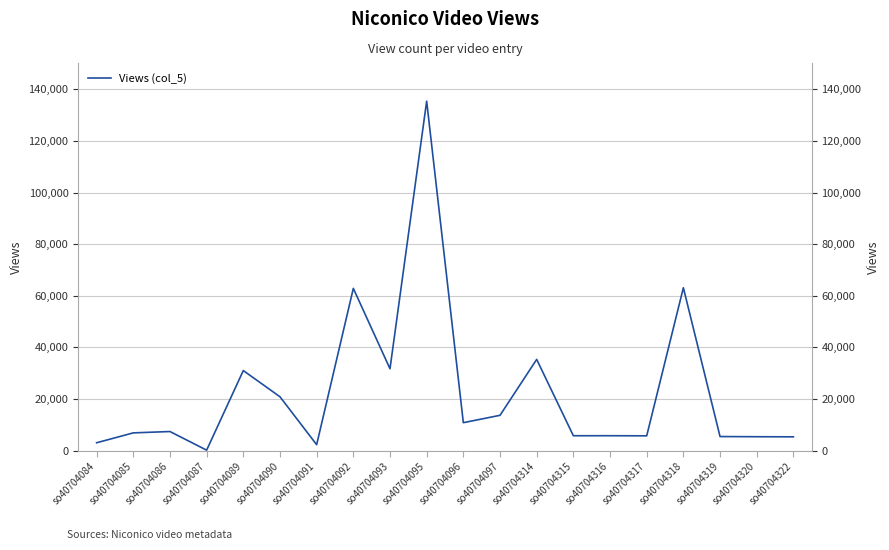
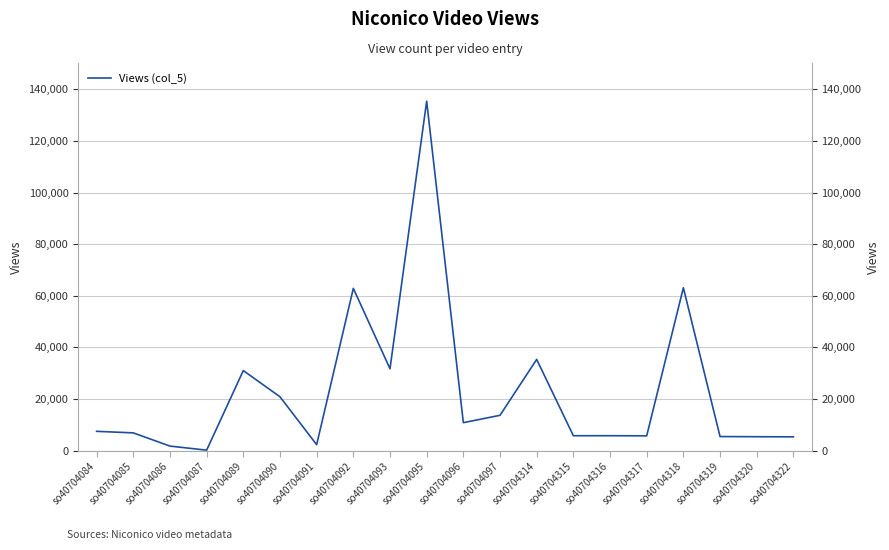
  {
-   "so40704084": "3,000",
+   "so40704084": "7,000",
    "so40704085": "7,000",
-   "so40704086": "7,000",
+   "so40704086": "2,000",
    "so40704087": "0",
    "so40704089": "31,000",
    "so40704090": "21,000",
    "so40704091": "2,000",
    "so40704092": "63,000",
    "so40704093": "32,000",
    "so40704095": "135,000",
    "so40704096": "11,000",
    "so40704097": "14,000",
    "so40704314": "35,000",
    "so40704315": "6,000",
    "so40704316": "6,000",
    "so40704317": "6,000",
    "so40704318": "63,000",
    "so40704319": "5,000",
    "so40704320": "5,000",
    "so40704322": "5,000"
  }
